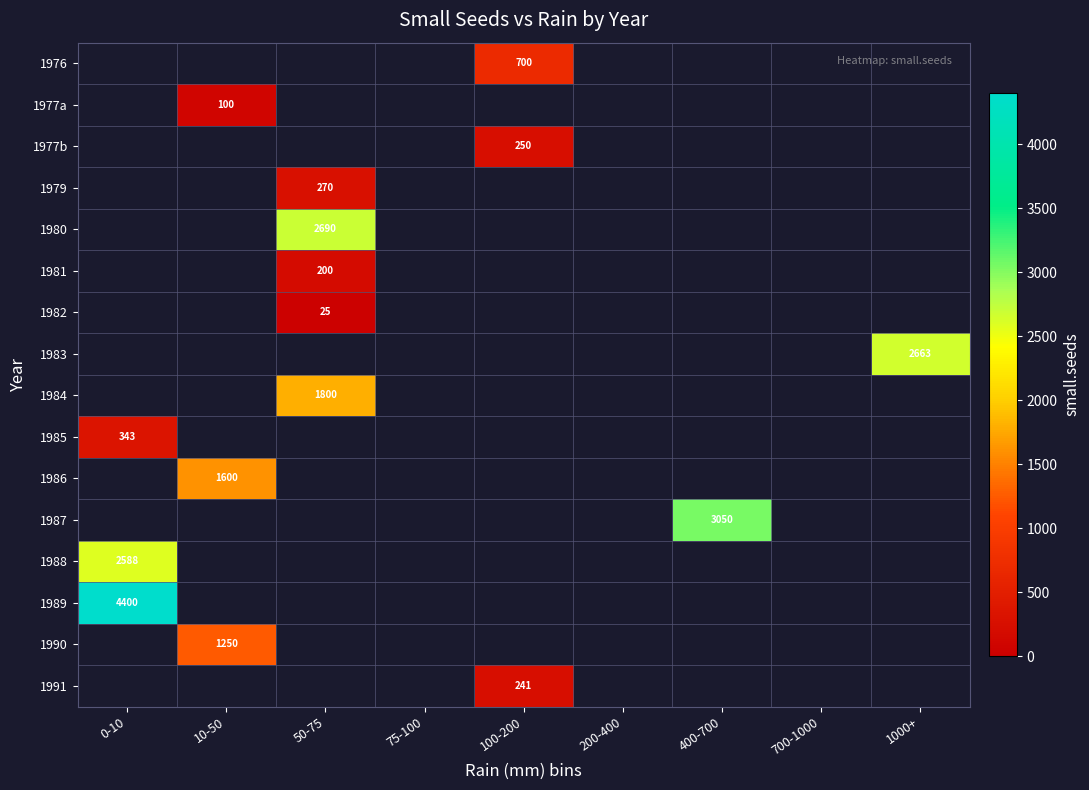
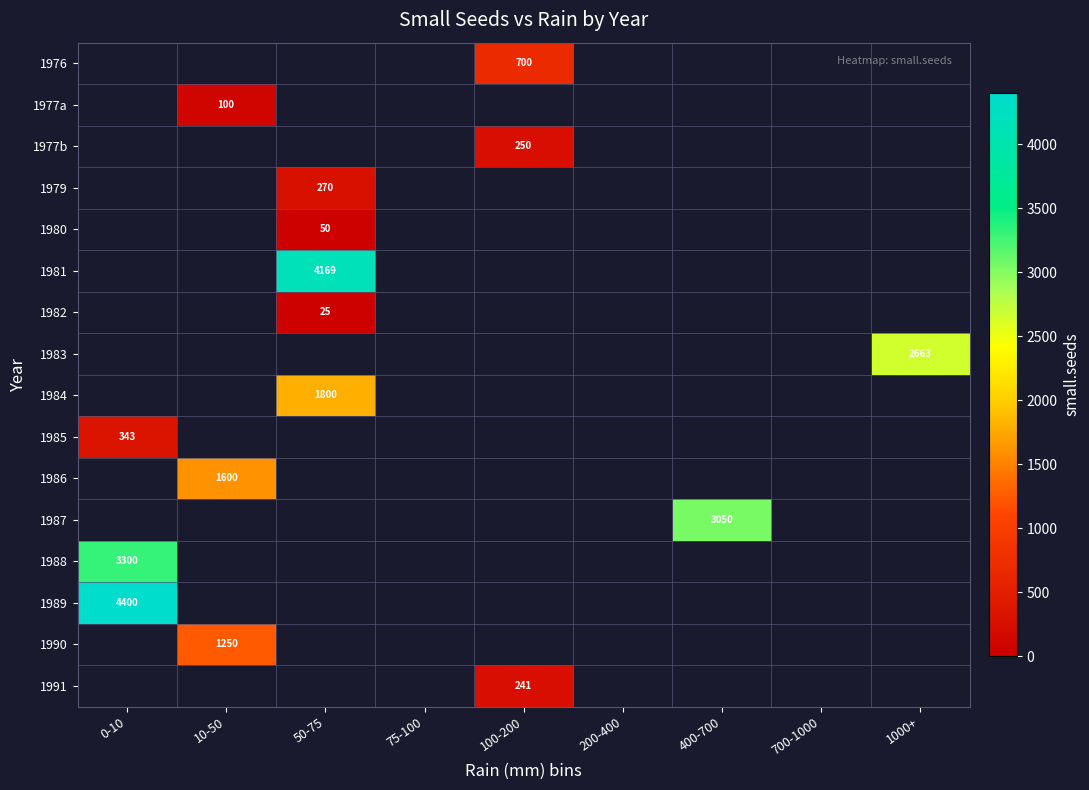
  {
    "1976": {
      "100-200": 700
    },
    "1977a": {
      "10-50": 100
    },
    "1977b": {
      "100-200": 250
    },
    "1979": {
      "50-75": 270
    },
    "1980": {
-     "50-75": 2690
+     "50-75": 50
    },
    "1981": {
-     "50-75": 200
+     "50-75": 4169
    },
    "1982": {
      "50-75": 25
    },
    "1983": {
      "1000+": 2663
    },
    "1984": {
      "50-75": 1800
    },
    "1985": {
      "0-10": 343
    },
    "1986": {
      "10-50": 1600
    },
    "1987": {
      "400-700": 3050
    },
    "1988": {
-     "0-10": 2588
+     "0-10": 3300
    },
    "1989": {
      "0-10": 4400
    },
    "1990": {
      "10-50": 1250
    },
    "1991": {
      "100-200": 241
    }
  }
